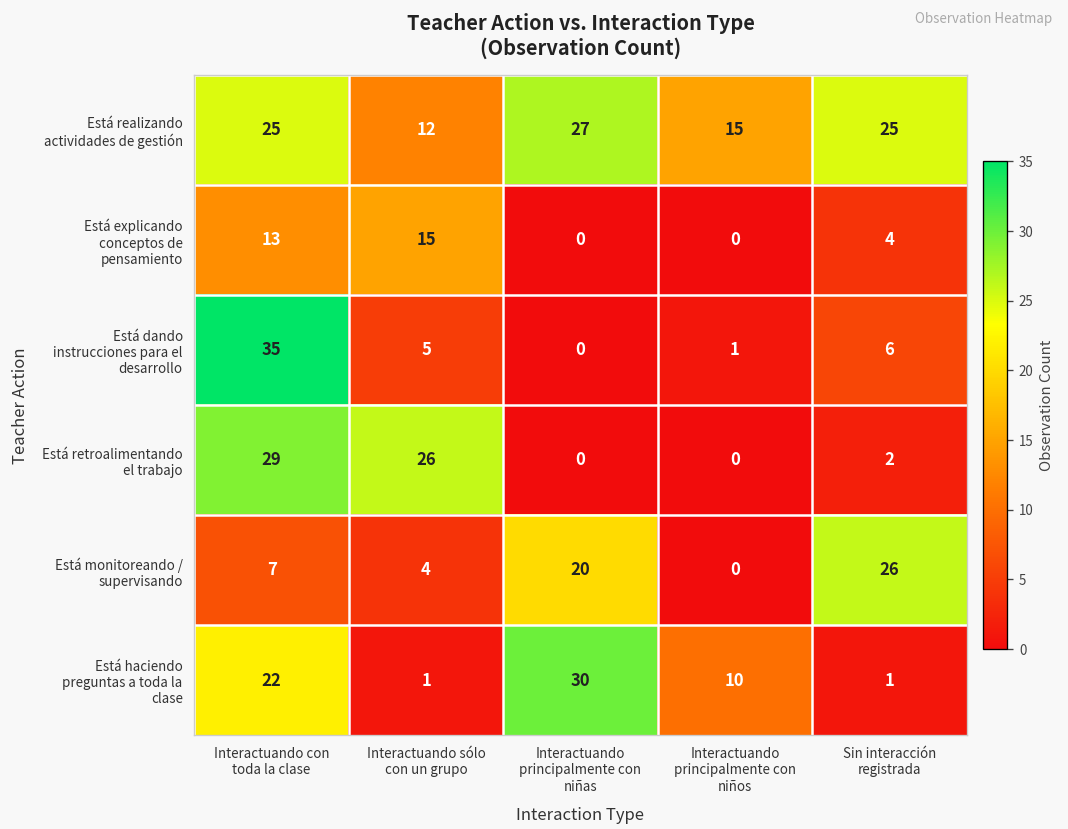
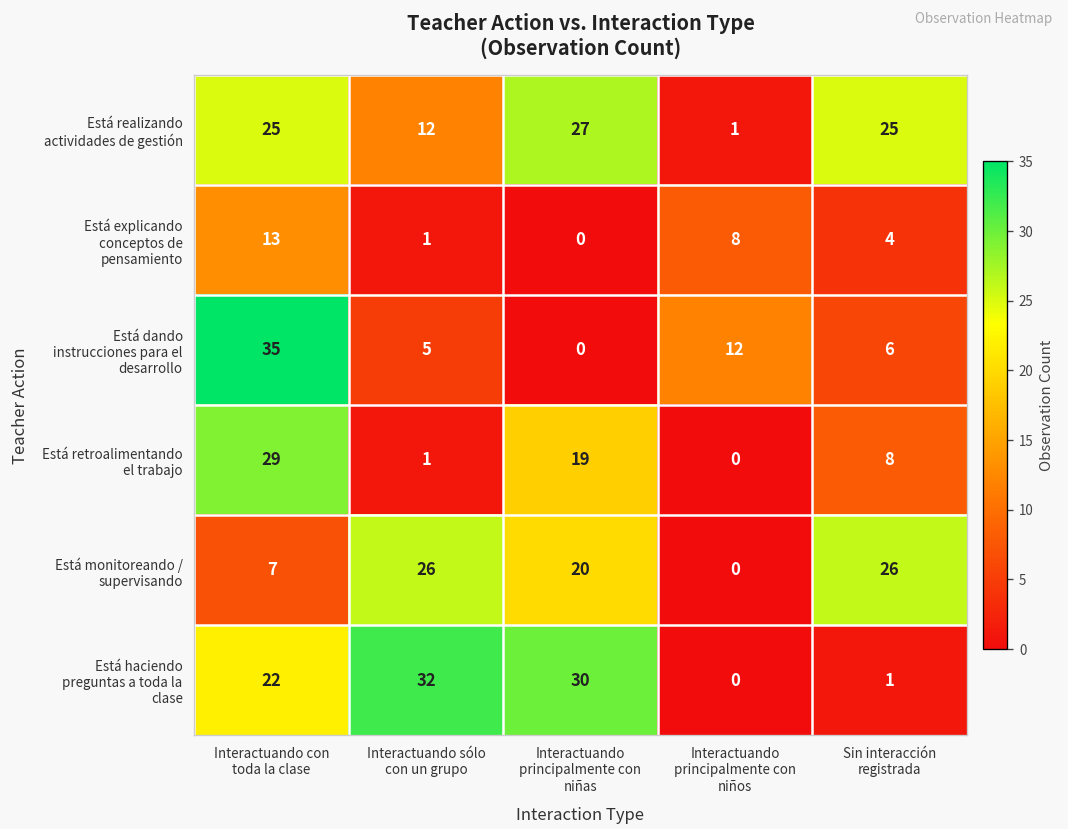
  {
    "Está realizando actividades de gestión": {
      "Interactuando con toda la clase": 25,
      "Interactuando sólo con un grupo": 12,
      "Interactuando principalmente con niñas": 27,
-     "Interactuando principalmente con niños": 15,
+     "Interactuando principalmente con niños": 1,
      "Sin interacción registrada": 25
    },
    "Está explicando conceptos de pensamiento": {
      "Interactuando con toda la clase": 13,
-     "Interactuando sólo con un grupo": 15,
+     "Interactuando sólo con un grupo": 1,
      "Interactuando principalmente con niñas": 0,
-     "Interactuando principalmente con niños": 0,
+     "Interactuando principalmente con niños": 8,
      "Sin interacción registrada": 4
    },
    "Está dando instrucciones para el desarrollo": {
      "Interactuando con toda la clase": 35,
      "Interactuando sólo con un grupo": 5,
      "Interactuando principalmente con niñas": 0,
-     "Interactuando principalmente con niños": 1,
+     "Interactuando principalmente con niños": 12,
      "Sin interacción registrada": 6
    },
    "Está retroalimentando el trabajo": {
      "Interactuando con toda la clase": 29,
-     "Interactuando sólo con un grupo": 26,
-     "Interactuando principalmente con niñas": 0,
+     "Interactuando sólo con un grupo": 1,
+     "Interactuando principalmente con niñas": 19,
      "Interactuando principalmente con niños": 0,
-     "Sin interacción registrada": 2
+     "Sin interacción registrada": 8
    },
    "Está monitoreando / supervisando": {
      "Interactuando con toda la clase": 7,
-     "Interactuando sólo con un grupo": 4,
+     "Interactuando sólo con un grupo": 26,
      "Interactuando principalmente con niñas": 20,
      "Interactuando principalmente con niños": 0,
      "Sin interacción registrada": 26
    },
    "Está haciendo preguntas a toda la clase": {
      "Interactuando con toda la clase": 22,
-     "Interactuando sólo con un grupo": 1,
+     "Interactuando sólo con un grupo": 32,
      "Interactuando principalmente con niñas": 30,
-     "Interactuando principalmente con niños": 10,
+     "Interactuando principalmente con niños": 0,
      "Sin interacción registrada": 1
    }
  }
